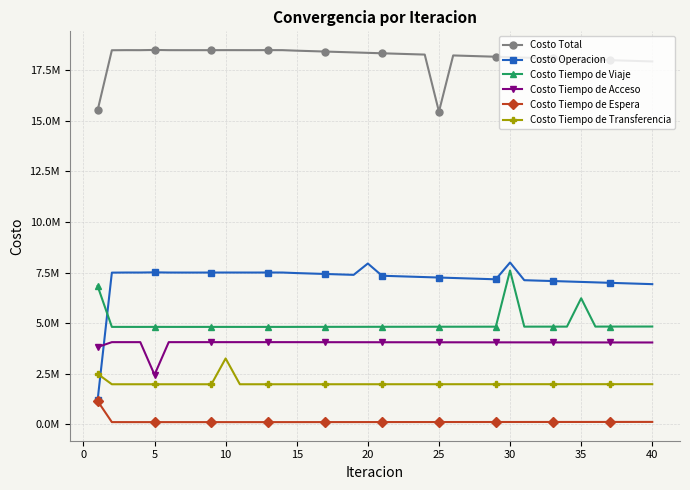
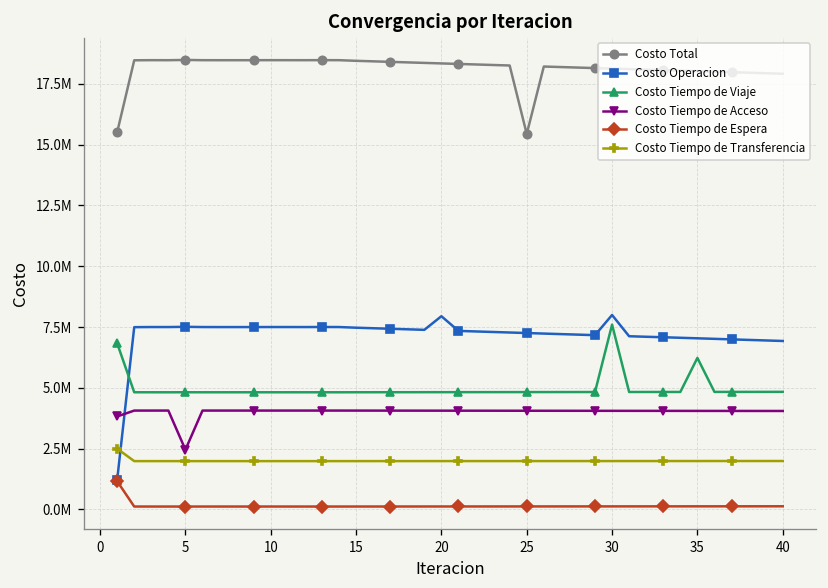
  {
    "Costo Total": {
      "5": 18500000,
      "10": 18500000,
      "15": 18400000,
      "20": 18300000,
      "25": 15400000
    },
    "Costo Operacion": {
      "5": 7500000,
      "10": 7500000,
      "15": 7500000,
      "20": 7900000,
      "25": 7300000,
      "30": 8000000,
      "35": 7000000,
      "40": 6900000
    },
    "Costo Tiempo de Viaje": {
      "5": 4800000,
      "10": 4800000,
      "15": 4800000,
      "20": 4800000,
      "25": 4800000,
      "30": 7600000,
      "35": 6200000,
      "40": 4800000
    },
    "Costo Tiempo de Acceso": {
      "5": 2500000,
      "10": 4100000,
      "15": 4100000,
      "20": 4100000,
      "25": 4100000,
      "30": 4100000,
      "35": 4000000,
      "40": 4000000
    },
    "Costo Tiempo de Espera": {
      "5": 100000,
      "10": 100000,
      "15": 100000,
      "20": 100000,
      "25": 100000,
      "30": 100000,
      "35": 100000,
      "40": 100000
    },
    "Costo Tiempo de Transferencia": {
      "5": 2000000,
-     "10": 3300000,
+     "10": 2000000,
      "15": 2000000,
      "20": 2000000,
      "25": 2000000,
      "30": 2000000,
      "35": 2000000,
      "40": 2000000
    }
  }
